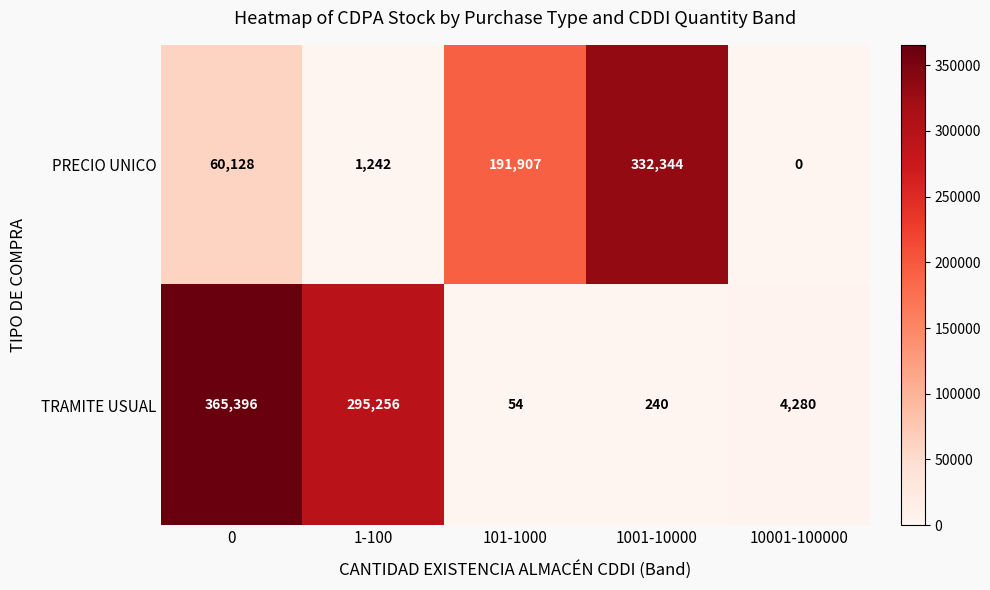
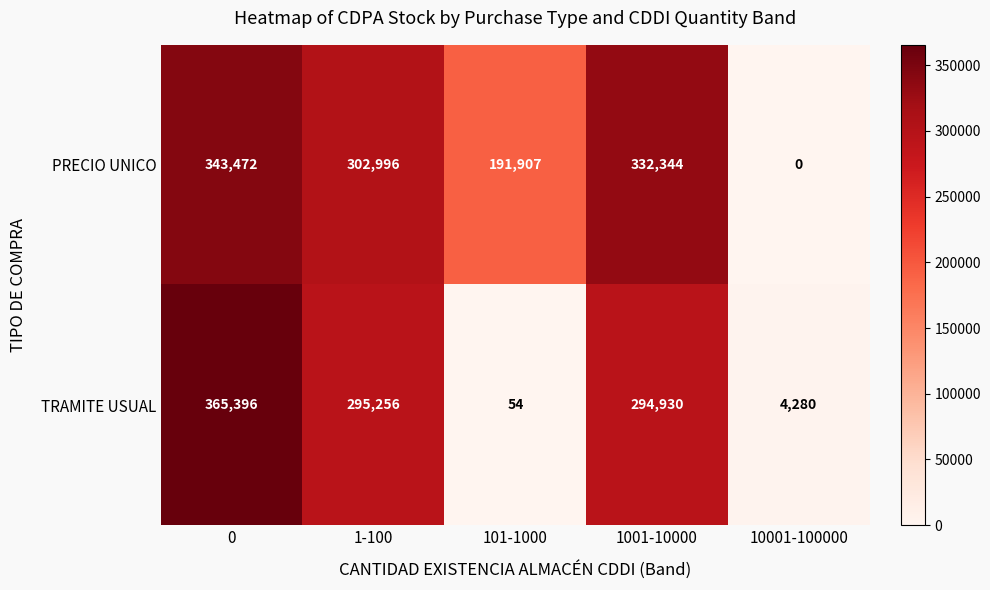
  {
    "PRECIO UNICO": {
-     "0": "60,128",
-     "1-100": "1,242",
+     "0": "343,472",
+     "1-100": "302,996",
      "101-1000": "191,907",
      "1001-10000": "332,344",
      "10001-100000": "0"
    },
    "TRAMITE USUAL": {
      "0": "365,396",
      "1-100": "295,256",
      "101-1000": "54",
-     "1001-10000": "240",
+     "1001-10000": "294,930",
      "10001-100000": "4,280"
    }
  }
